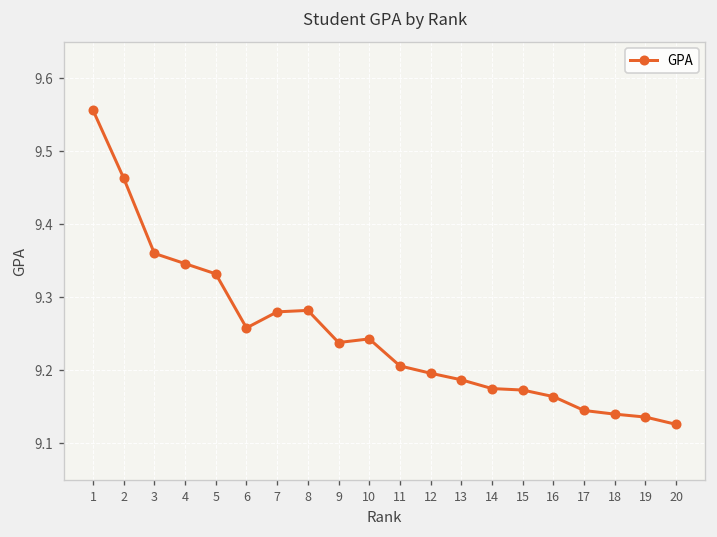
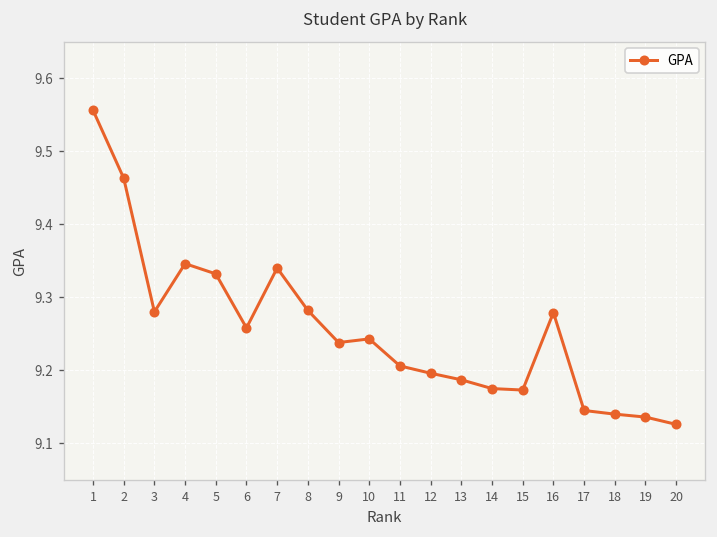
  {
    "1": 9.56,
    "2": 9.46,
-   "3": 9.36,
+   "3": 9.28,
    "4": 9.35,
    "5": 9.33,
    "6": 9.26,
-   "7": 9.28,
+   "7": 9.34,
    "8": 9.28,
    "9": 9.24,
    "10": 9.24,
    "11": 9.21,
    "12": 9.20,
    "13": 9.19,
    "14": 9.18,
    "15": 9.17,
-   "16": 9.16,
+   "16": 9.28,
    "17": 9.15,
    "18": 9.14,
    "19": 9.14,
    "20": 9.13
  }
